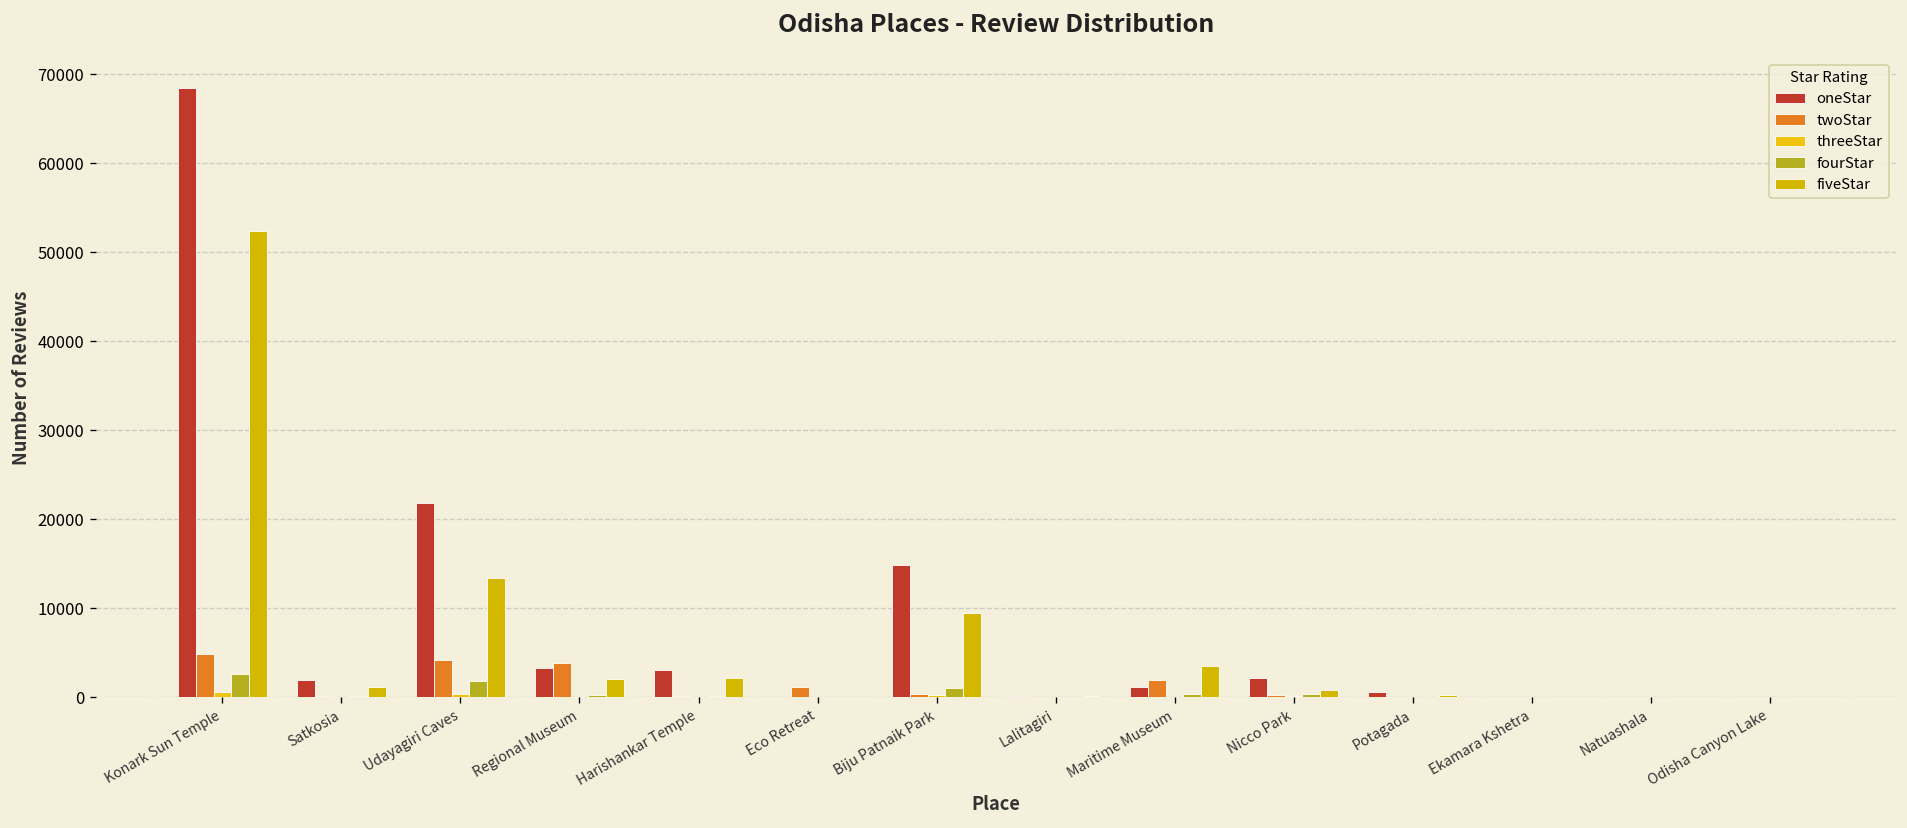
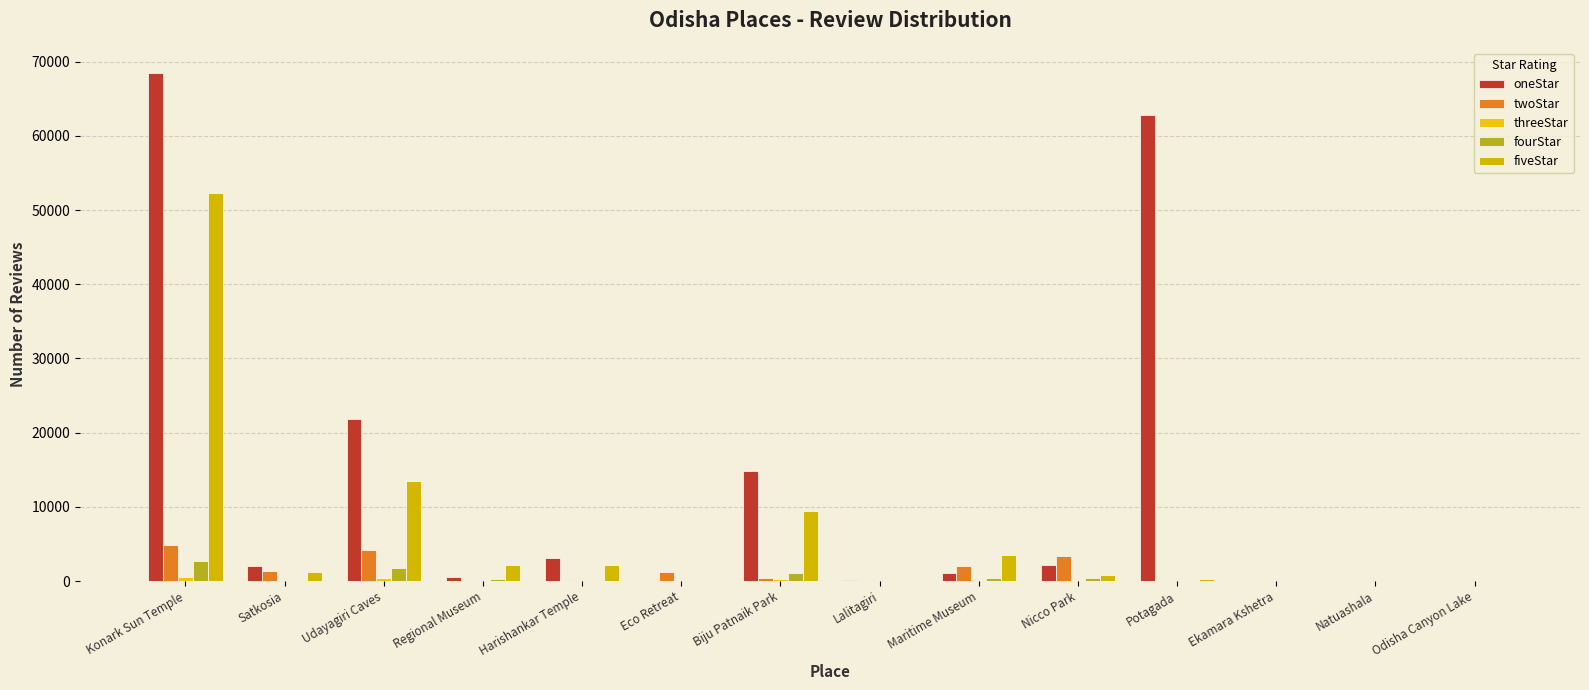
  {
    "oneStar": {
      "Konark Sun Temple": 68000,
      "Satkosia": 2000,
      "Udayagiri Caves": 22000,
-     "Regional Museum": 3000,
+     "Regional Museum": 1000,
      "Harishankar Temple": 3000,
      "Biju Patnaik Park": 15000,
      "Maritime Museum": 1000,
      "Nicco Park": 2000,
-     "Potagada": 1000
+     "Potagada": 63000
    },
    "twoStar": {
      "Konark Sun Temple": 5000,
-     "Satkosia": 0,
+     "Satkosia": 1000,
      "Udayagiri Caves": 4000,
-     "Regional Museum": 4000,
+     "Regional Museum": 0,
      "Eco Retreat": 1000,
      "Biju Patnaik Park": 0,
      "Maritime Museum": 2000,
-     "Nicco Park": 0,
+     "Nicco Park": 3000,
      "Ekamara Kshetra": 0,
      "Natuashala": 0,
      "Odisha Canyon Lake": 0
    }
  }
